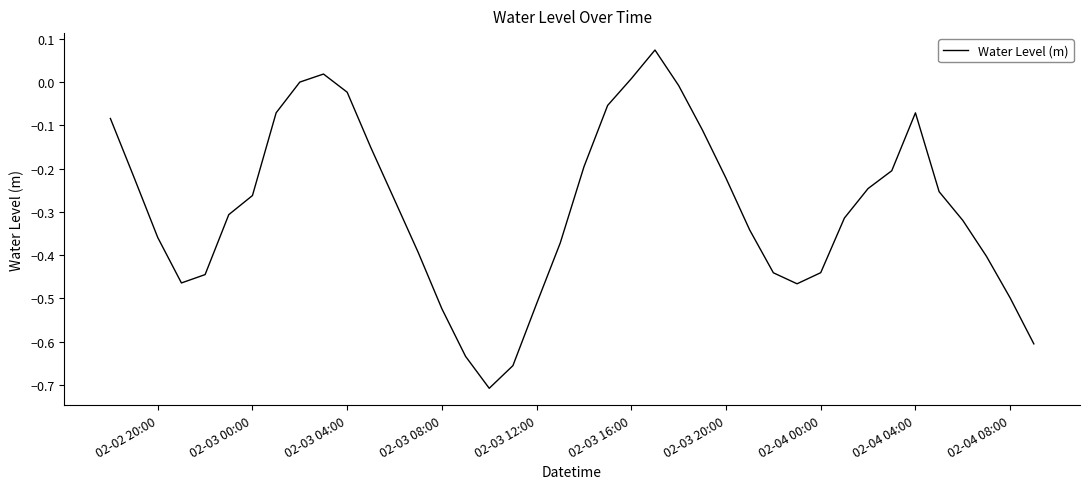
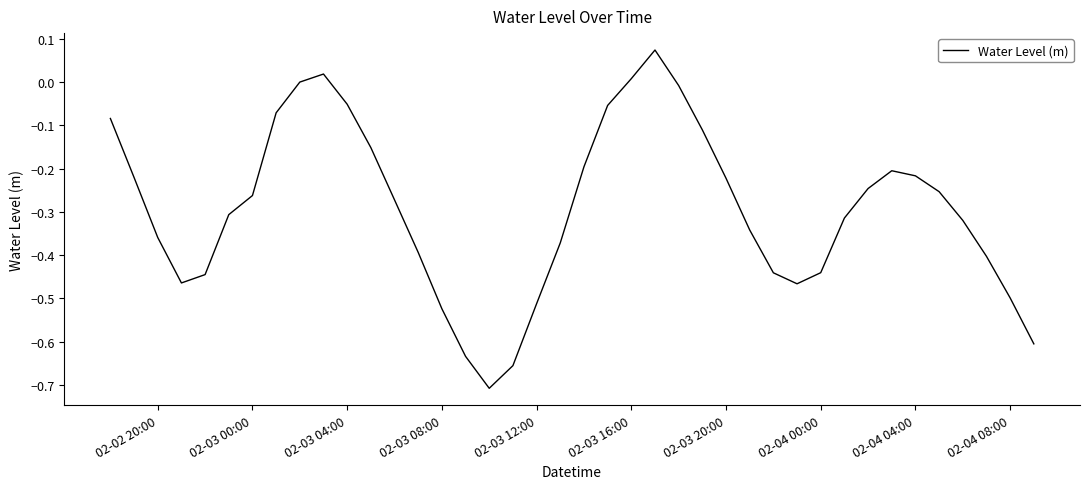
  {
    "02-02 20:00": -0.36,
    "02-03 00:00": -0.26,
-   "02-03 04:00": -0.02,
+   "02-03 04:00": -0.05,
    "02-03 08:00": -0.52,
    "02-03 12:00": -0.51,
    "02-03 16:00": 0.01,
    "02-03 20:00": -0.22,
    "02-04 00:00": -0.44,
-   "02-04 04:00": -0.07,
+   "02-04 04:00": -0.22,
    "02-04 08:00": -0.50
  }
